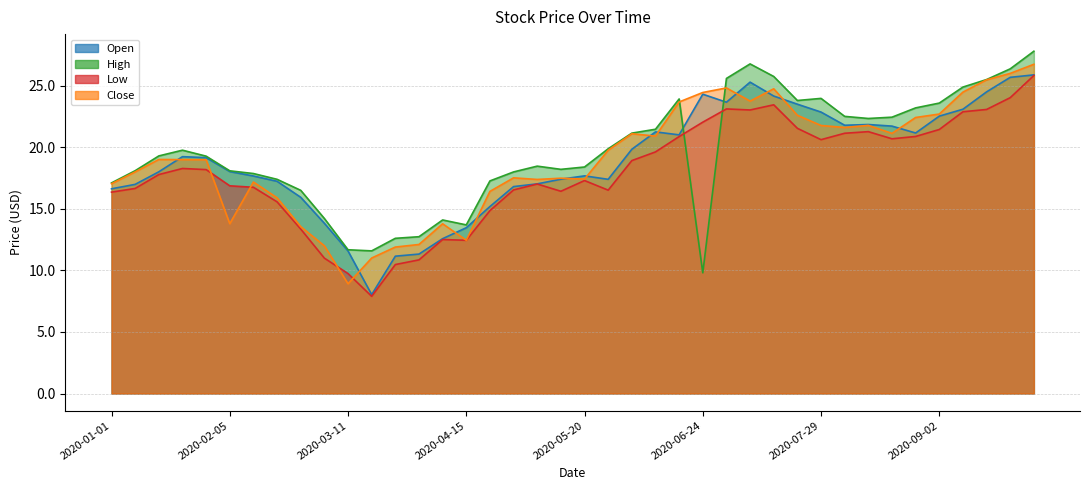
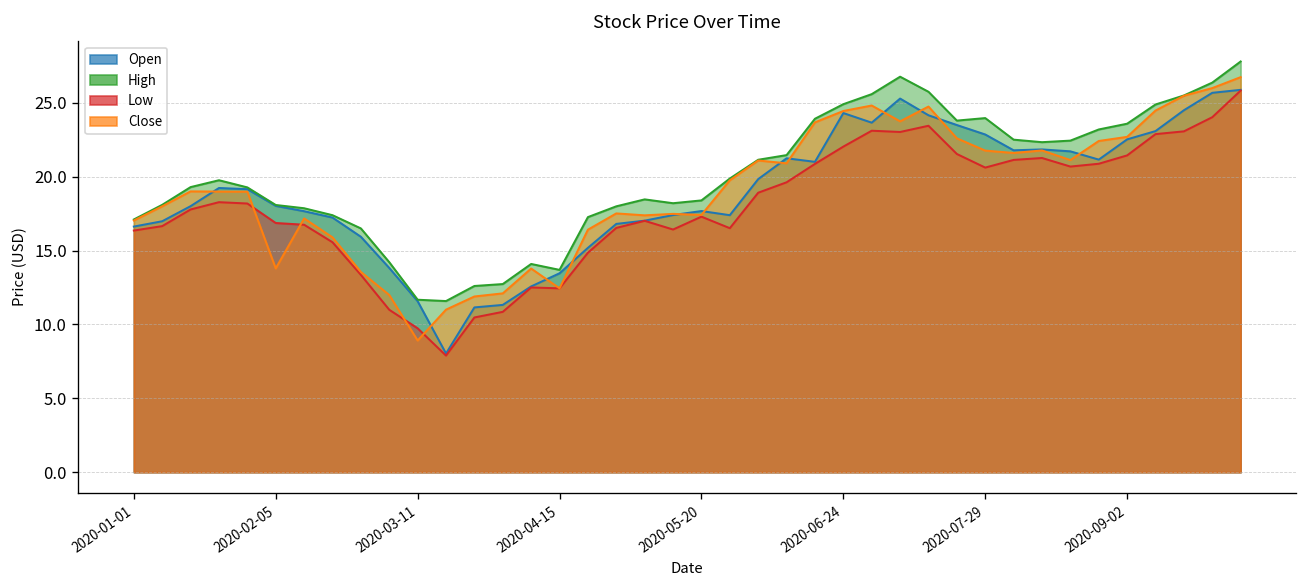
  {
    "Open": {
      "2020-01-01": 16.6,
      "2020-04-15": 13.5,
      "2020-05-20": 17.7,
      "2020-07-29": 22.9
    },
    "High": {
      "2020-04-15": 13.7,
      "2020-05-20": 18.4,
-     "2020-06-24": 9.8,
+     "2020-06-24": 24.9,
      "2020-07-29": 24.0,
      "2020-09-02": 23.6
    },
    "Low": {
      "2020-01-01": 16.4,
      "2020-02-05": 16.9,
      "2020-03-11": 9.7,
      "2020-06-24": 22.0,
      "2020-07-29": 20.6,
      "2020-09-02": 21.4
    },
    "Close": {
      "2020-02-05": 13.8,
      "2020-03-11": 8.9,
      "2020-07-29": 21.8
    }
  }
